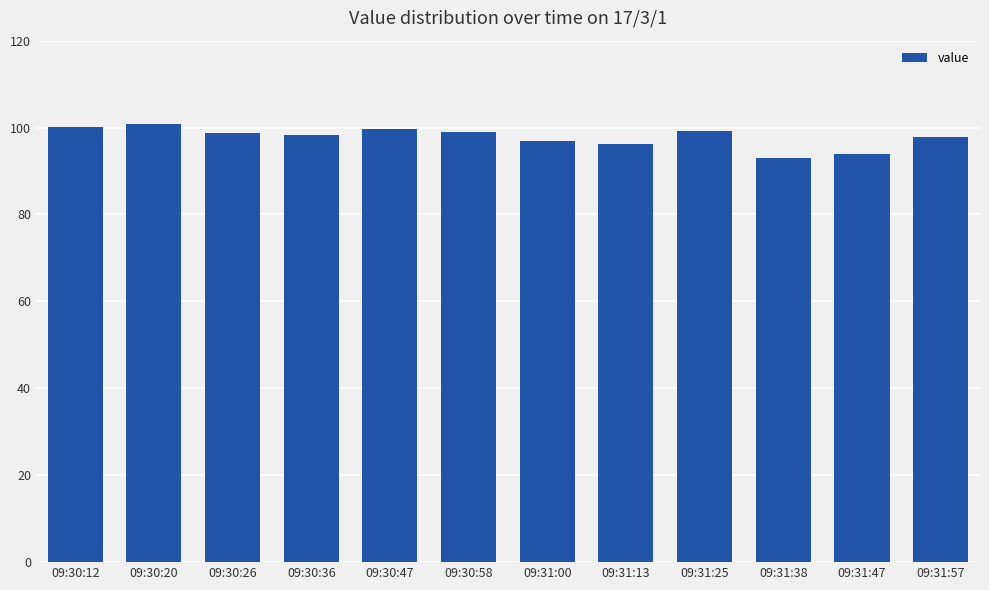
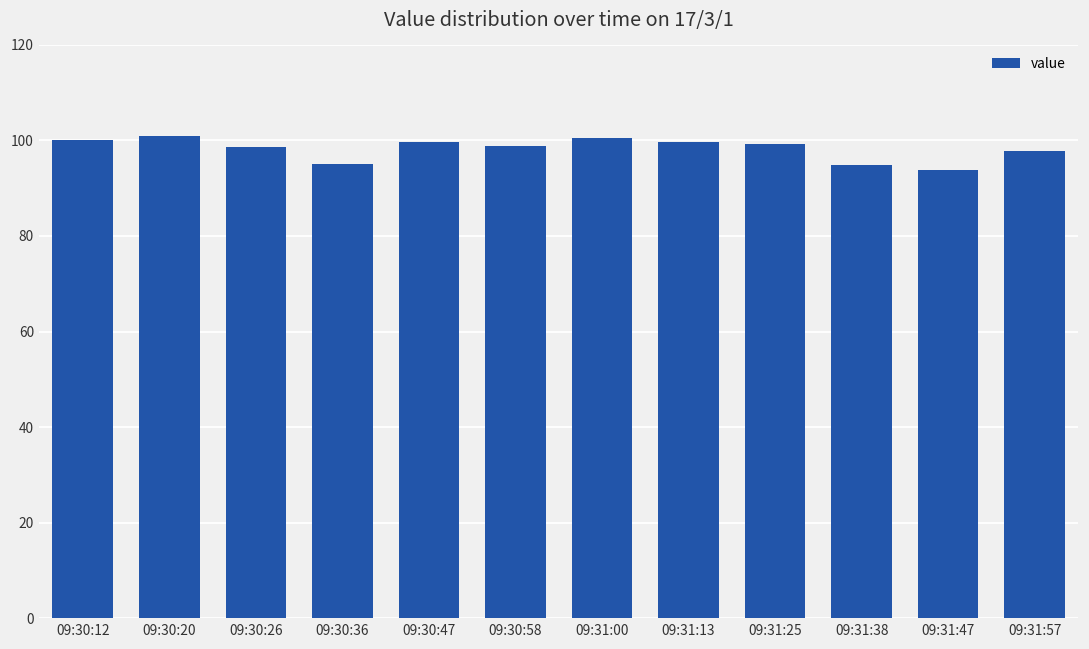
  {
    "09:30:12": 100,
    "09:30:20": 101,
    "09:30:26": 99,
-   "09:30:36": 98,
+   "09:30:36": 95,
    "09:30:47": 100,
    "09:30:58": 99,
-   "09:31:00": 97,
-   "09:31:13": 96,
+   "09:31:00": 101,
+   "09:31:13": 100,
    "09:31:25": 99,
-   "09:31:38": 93,
+   "09:31:38": 95,
    "09:31:47": 94,
    "09:31:57": 98
  }
